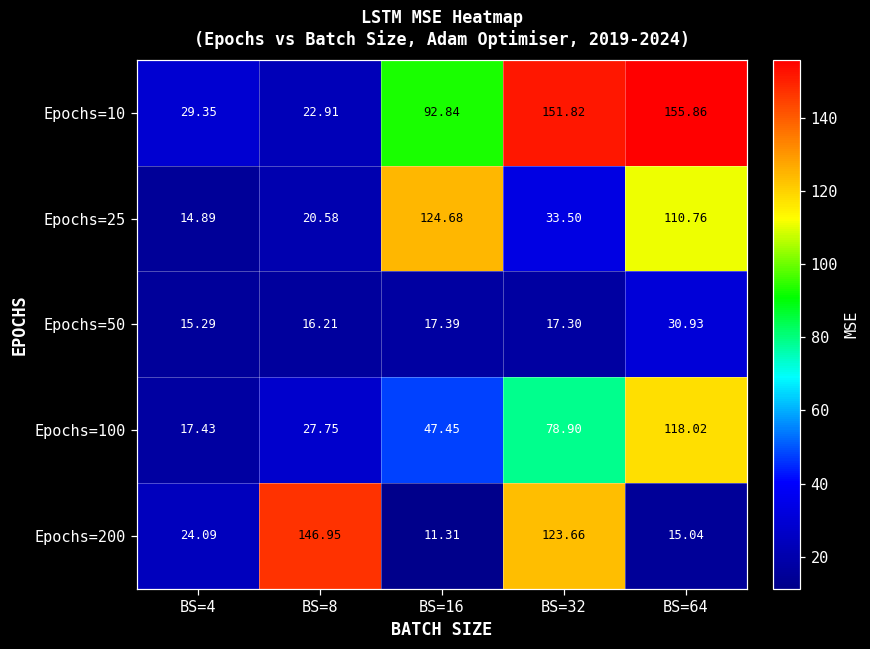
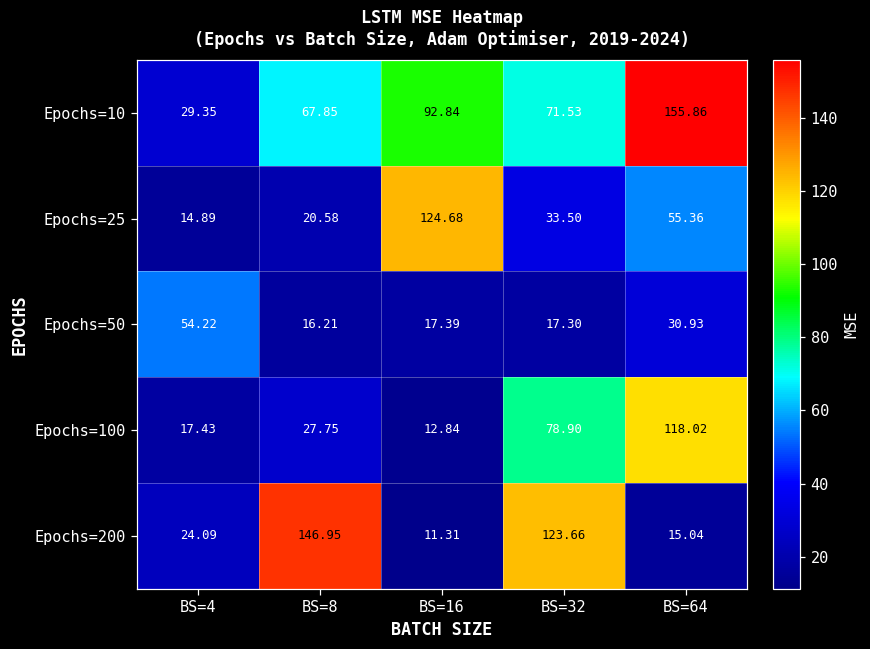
  {
    "Epochs=10": {
      "BS=4": 29.35,
-     "BS=8": 22.91,
+     "BS=8": 67.85,
      "BS=16": 92.84,
-     "BS=32": 151.82,
+     "BS=32": 71.53,
      "BS=64": 155.86
    },
    "Epochs=25": {
      "BS=4": 14.89,
      "BS=8": 20.58,
      "BS=16": 124.68,
      "BS=32": 33.50,
-     "BS=64": 110.76
+     "BS=64": 55.36
    },
    "Epochs=50": {
-     "BS=4": 15.29,
+     "BS=4": 54.22,
      "BS=8": 16.21,
      "BS=16": 17.39,
      "BS=32": 17.30,
      "BS=64": 30.93
    },
    "Epochs=100": {
      "BS=4": 17.43,
      "BS=8": 27.75,
-     "BS=16": 47.45,
+     "BS=16": 12.84,
      "BS=32": 78.90,
      "BS=64": 118.02
    },
    "Epochs=200": {
      "BS=4": 24.09,
      "BS=8": 146.95,
      "BS=16": 11.31,
      "BS=32": 123.66,
      "BS=64": 15.04
    }
  }
